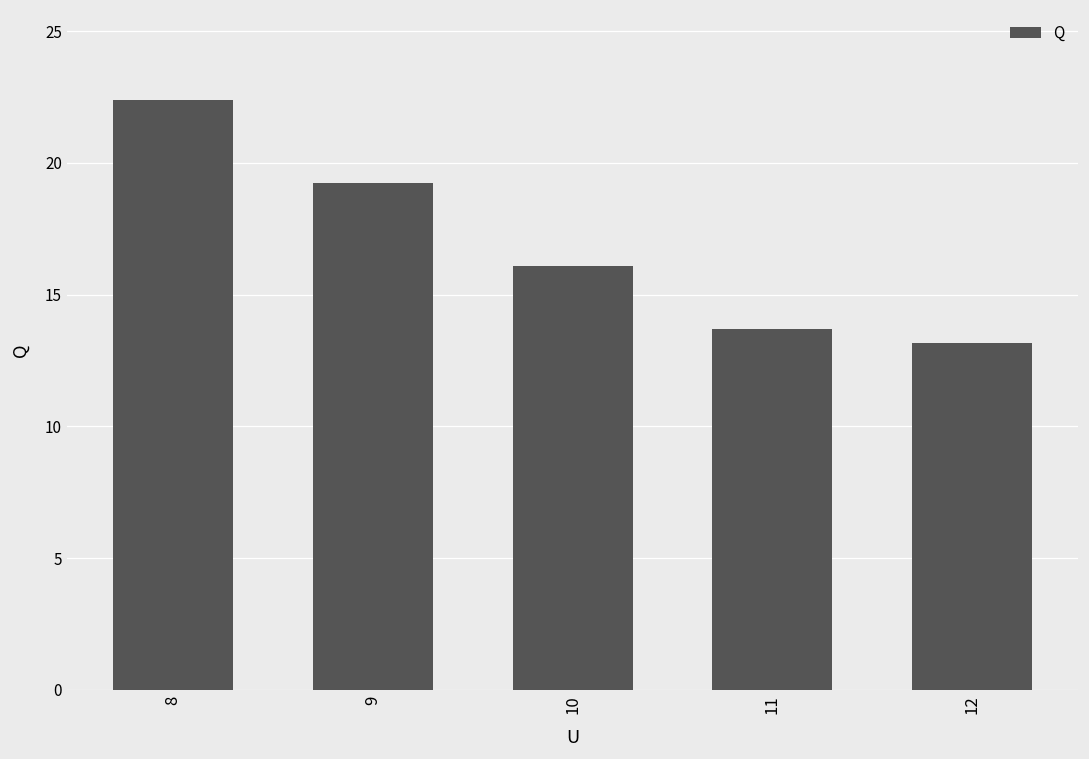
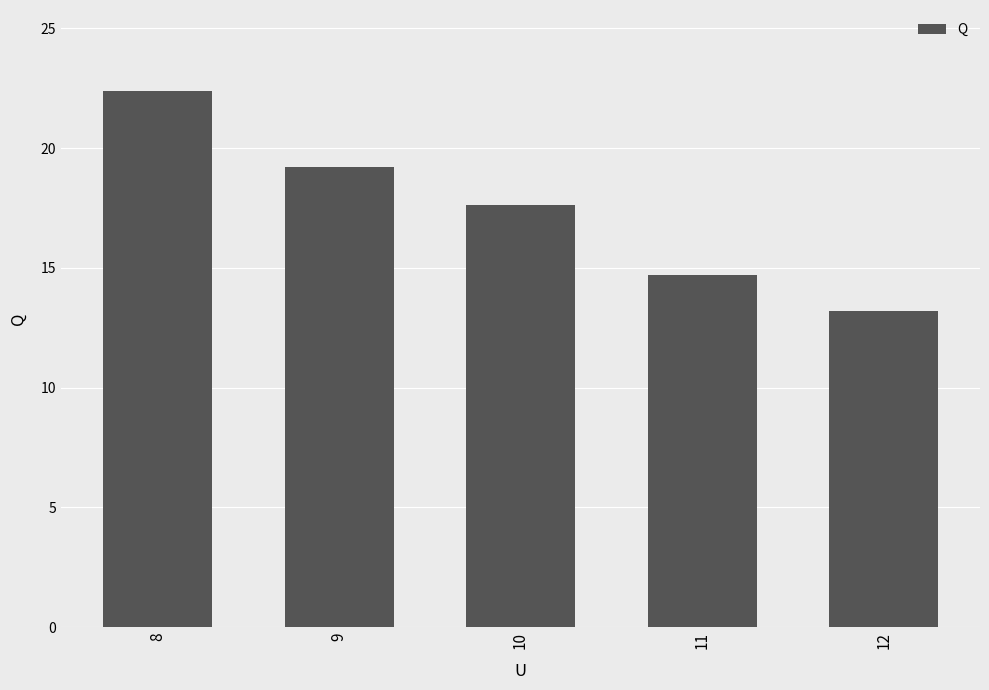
  {
    "8": 22.4,
    "9": 19.2,
-   "10": 16.1,
-   "11": 13.7,
+   "10": 17.6,
+   "11": 14.7,
    "12": 13.2
  }
